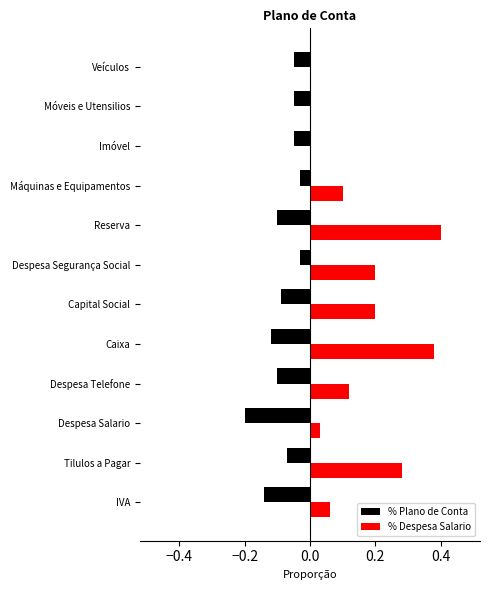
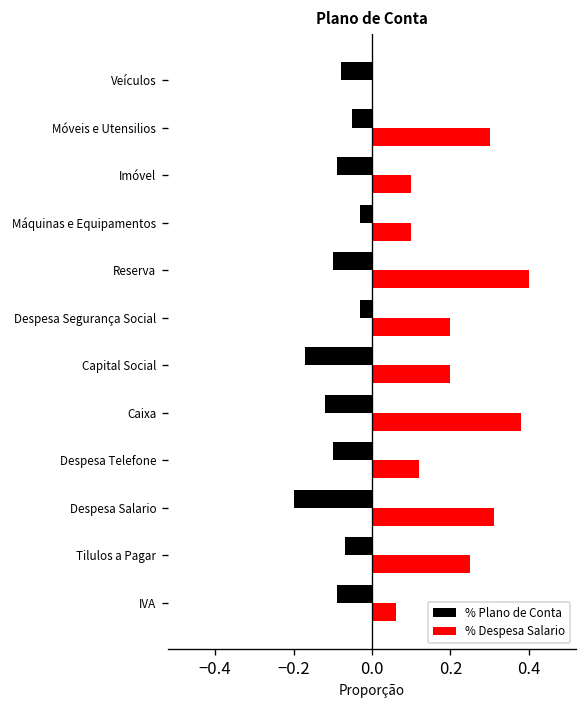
  {
    "% Plano de Conta": {
-     "Veículos": -0.05,
+     "Veículos": -0.08,
      "Móveis e Utensilios": -0.05,
-     "Imóvel": -0.05,
+     "Imóvel": -0.09,
      "Máquinas e Equipamentos": -0.03,
      "Reserva": -0.10,
      "Despesa Segurança Social": -0.03,
-     "Capital Social": -0.09,
+     "Capital Social": -0.17,
      "Caixa": -0.12,
      "Despesa Telefone": -0.10,
      "Despesa Salario": -0.20,
      "Tilulos a Pagar": -0.07,
-     "IVA": -0.14
+     "IVA": -0.09
    },
    "% Despesa Salario": {
      "Veículos": 0.00,
-     "Móveis e Utensilios": 0.0,
-     "Imóvel": 0.0,
+     "Móveis e Utensilios": 0.3,
+     "Imóvel": 0.1,
      "Máquinas e Equipamentos": 0.10,
      "Reserva": 0.40,
      "Despesa Segurança Social": 0.20,
      "Capital Social": 0.20,
      "Caixa": 0.38,
      "Despesa Telefone": 0.12,
-     "Despesa Salario": 0.03,
-     "Tilulos a Pagar": 0.28,
+     "Despesa Salario": 0.31,
+     "Tilulos a Pagar": 0.25,
      "IVA": 0.06
    }
  }
